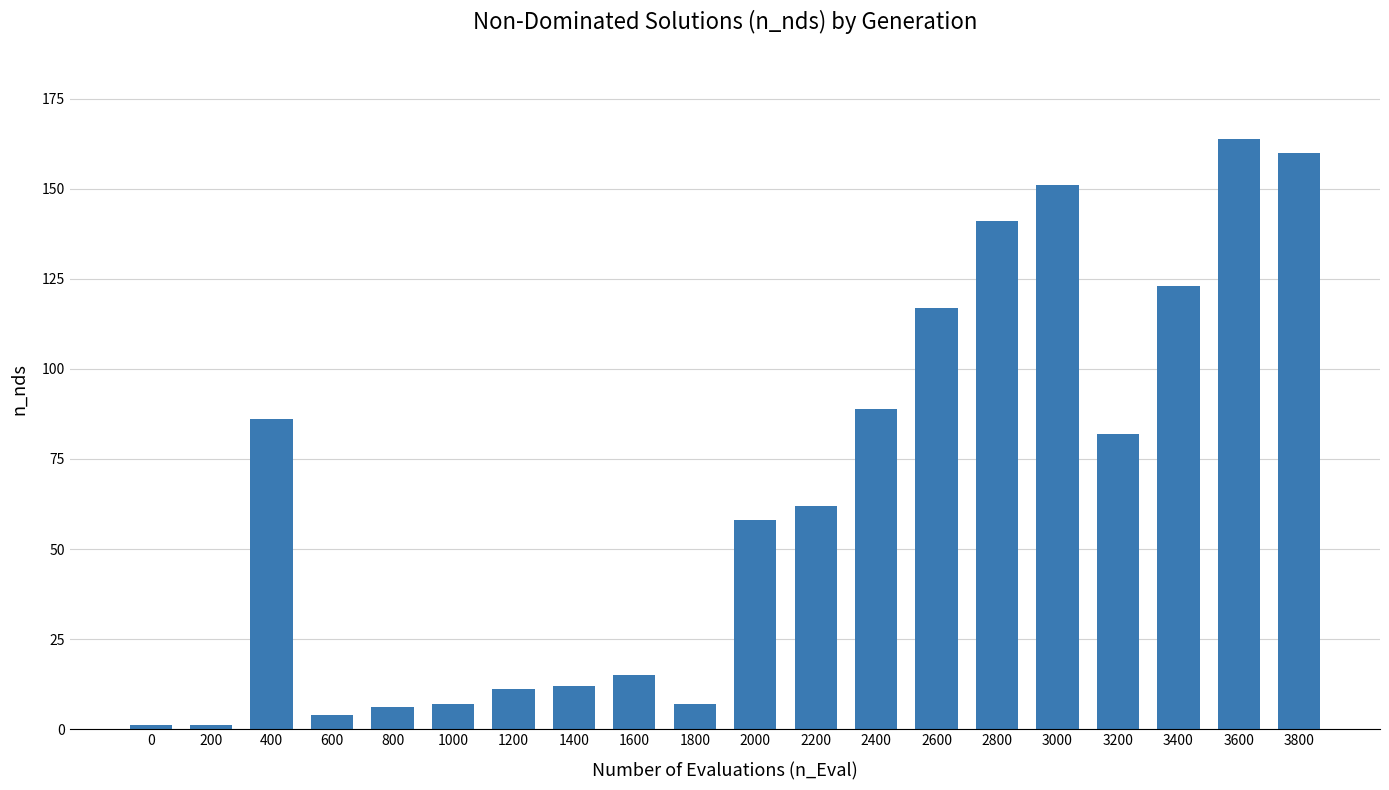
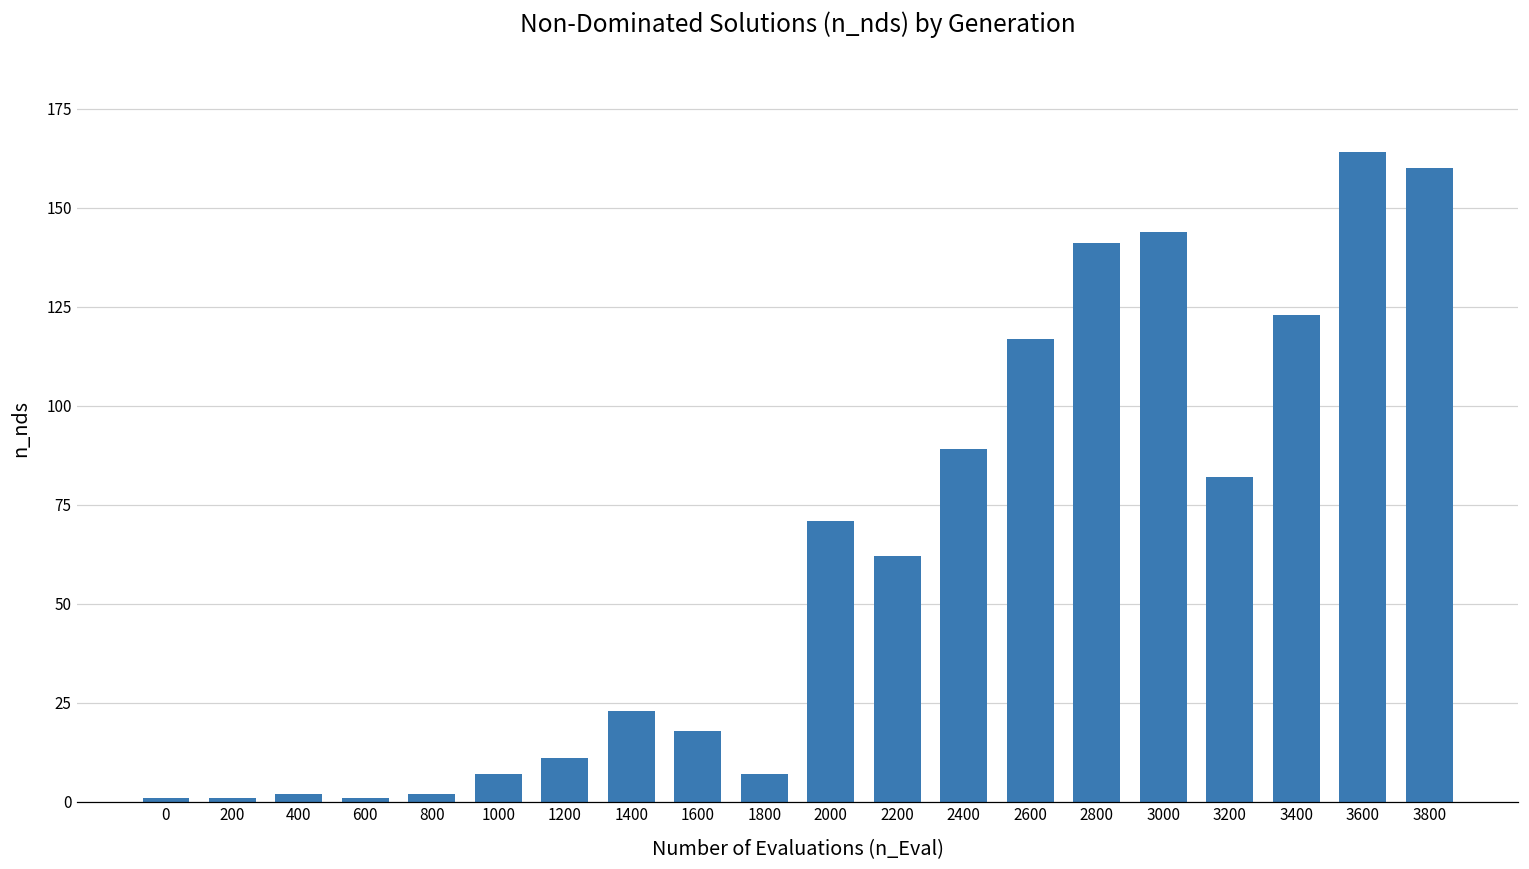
  {
    "0": 1,
    "200": 1,
-   "400": 86,
-   "600": 4,
-   "800": 6,
+   "400": 2,
+   "600": 1,
+   "800": 2,
    "1000": 7,
    "1200": 11,
-   "1400": 12,
-   "1600": 15,
+   "1400": 23,
+   "1600": 18,
    "1800": 7,
-   "2000": 58,
+   "2000": 71,
    "2200": 62,
    "2400": 89,
    "2600": 117,
    "2800": 141,
-   "3000": 151,
+   "3000": 144,
    "3200": 82,
    "3400": 123,
    "3600": 164,
    "3800": 160
  }
